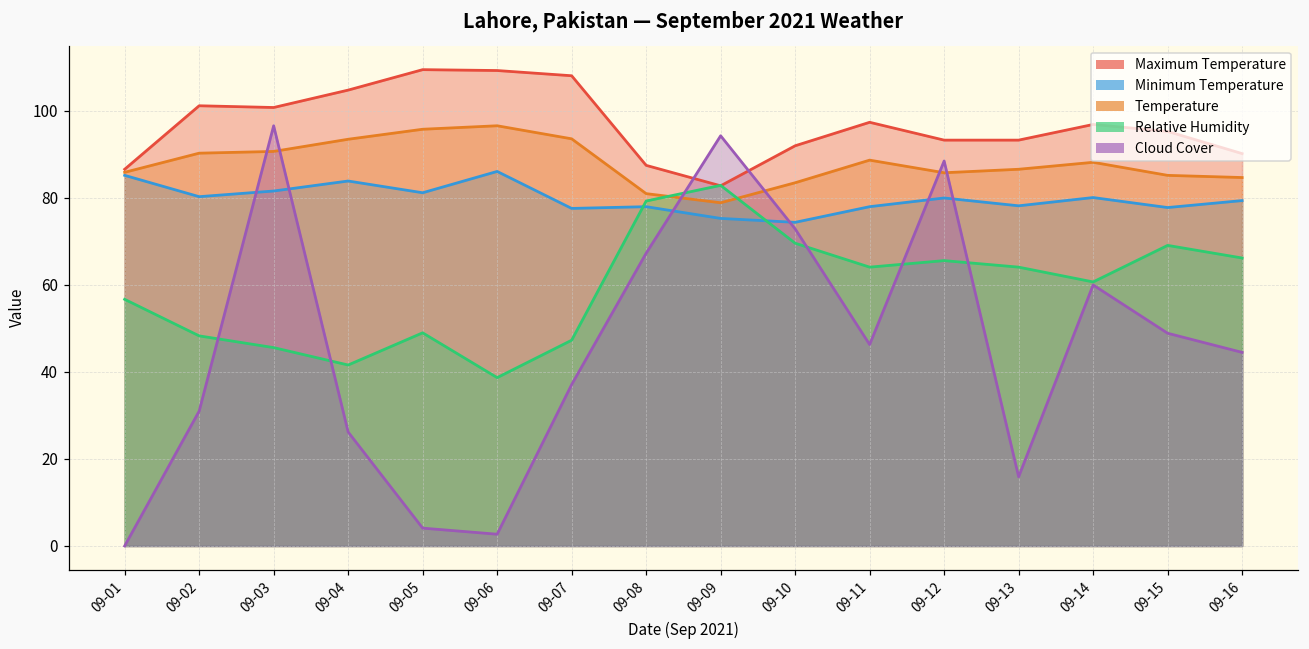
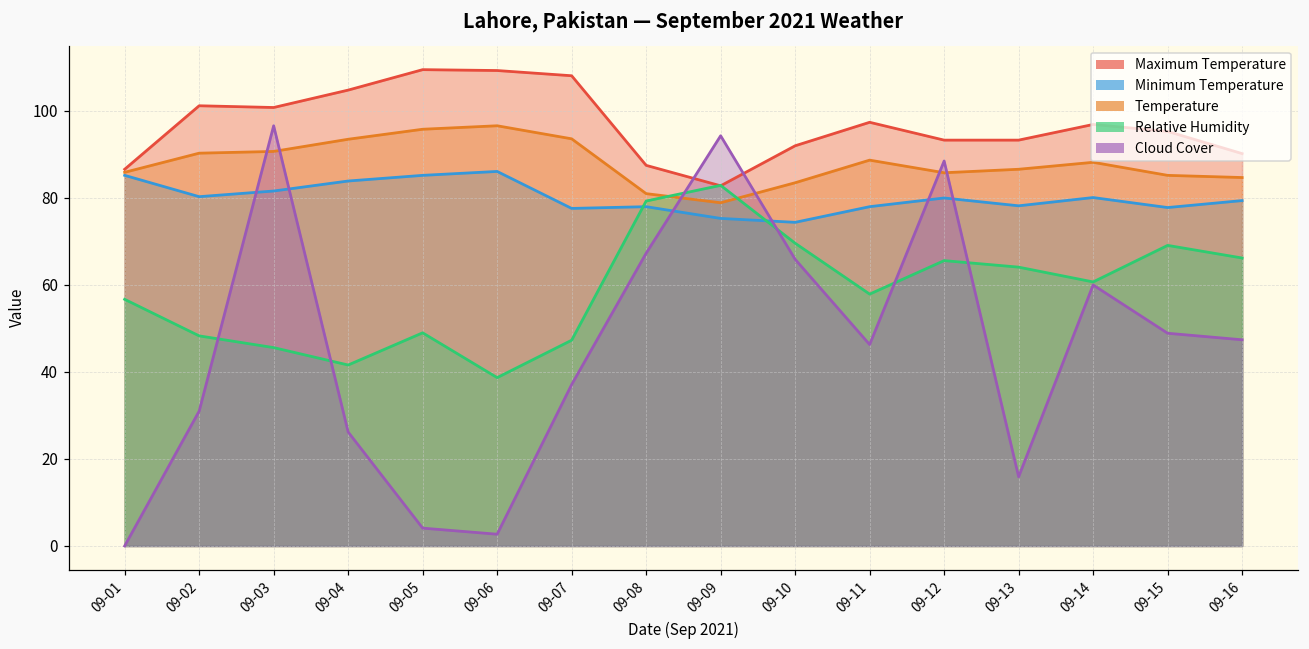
  {
    "Minimum Temperature": {
      "09-01": 85,
      "09-02": 80,
      "09-03": 82,
      "09-04": 84,
-     "09-05": 81,
+     "09-05": 85,
      "09-06": 86,
      "09-07": 78,
      "09-08": 78,
      "09-09": 75,
      "09-10": 74,
      "09-11": 78,
      "09-12": 80,
      "09-13": 78,
      "09-14": 80,
      "09-15": 78,
      "09-16": 79
    },
    "Relative Humidity": {
      "09-01": 57,
      "09-02": 48,
      "09-03": 46,
      "09-04": 42,
      "09-05": 49,
      "09-06": 39,
      "09-07": 47,
      "09-08": 79,
      "09-10": 70,
-     "09-11": 64,
+     "09-11": 58,
      "09-12": 66,
      "09-13": 64,
      "09-14": 61,
      "09-15": 69,
      "09-16": 66
    },
    "Cloud Cover": {
      "09-01": 0,
      "09-02": 31,
      "09-03": 97,
      "09-04": 26,
      "09-05": 4,
      "09-06": 3,
      "09-07": 37,
      "09-08": 67,
      "09-09": 94,
-     "09-10": 73,
+     "09-10": 66,
      "09-11": 46,
      "09-12": 89,
      "09-13": 16,
      "09-14": 60,
      "09-15": 49,
-     "09-16": 45
+     "09-16": 47
    }
  }
